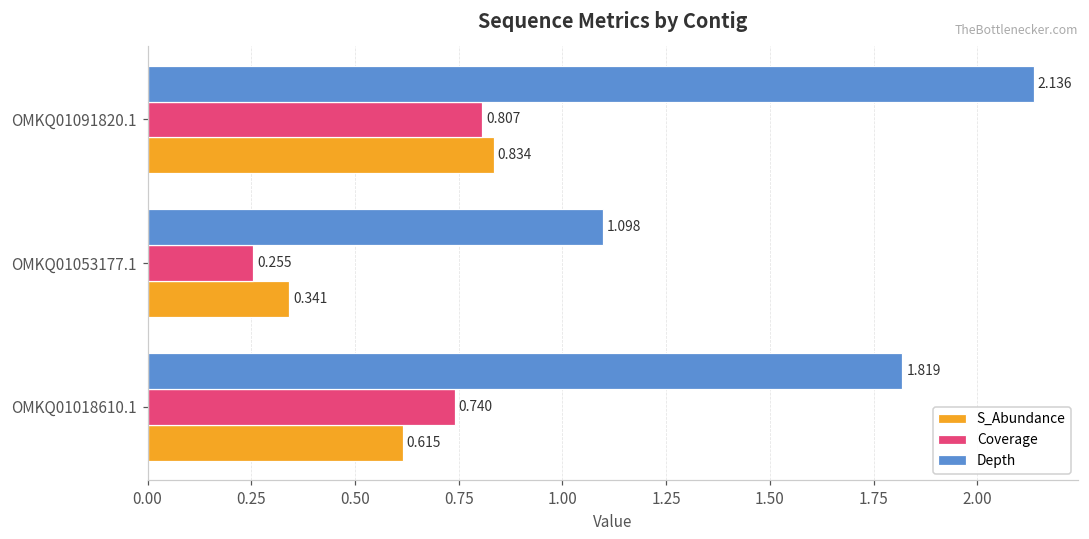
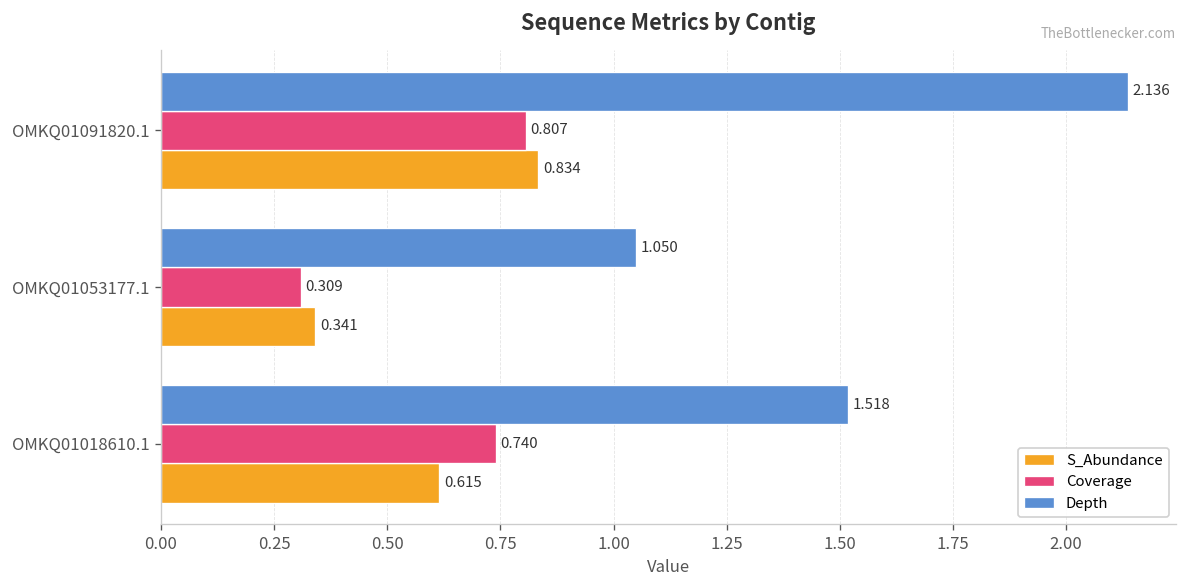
  {
    "S_Abundance": {
      "OMKQ01091820.1": 0.834,
      "OMKQ01053177.1": 0.341,
      "OMKQ01018610.1": 0.615
    },
    "Coverage": {
      "OMKQ01091820.1": 0.807,
-     "OMKQ01053177.1": 0.255,
+     "OMKQ01053177.1": 0.309,
      "OMKQ01018610.1": 0.740
    },
    "Depth": {
      "OMKQ01091820.1": 2.136,
-     "OMKQ01053177.1": 1.098,
-     "OMKQ01018610.1": 1.819
+     "OMKQ01053177.1": 1.050,
+     "OMKQ01018610.1": 1.518
    }
  }
